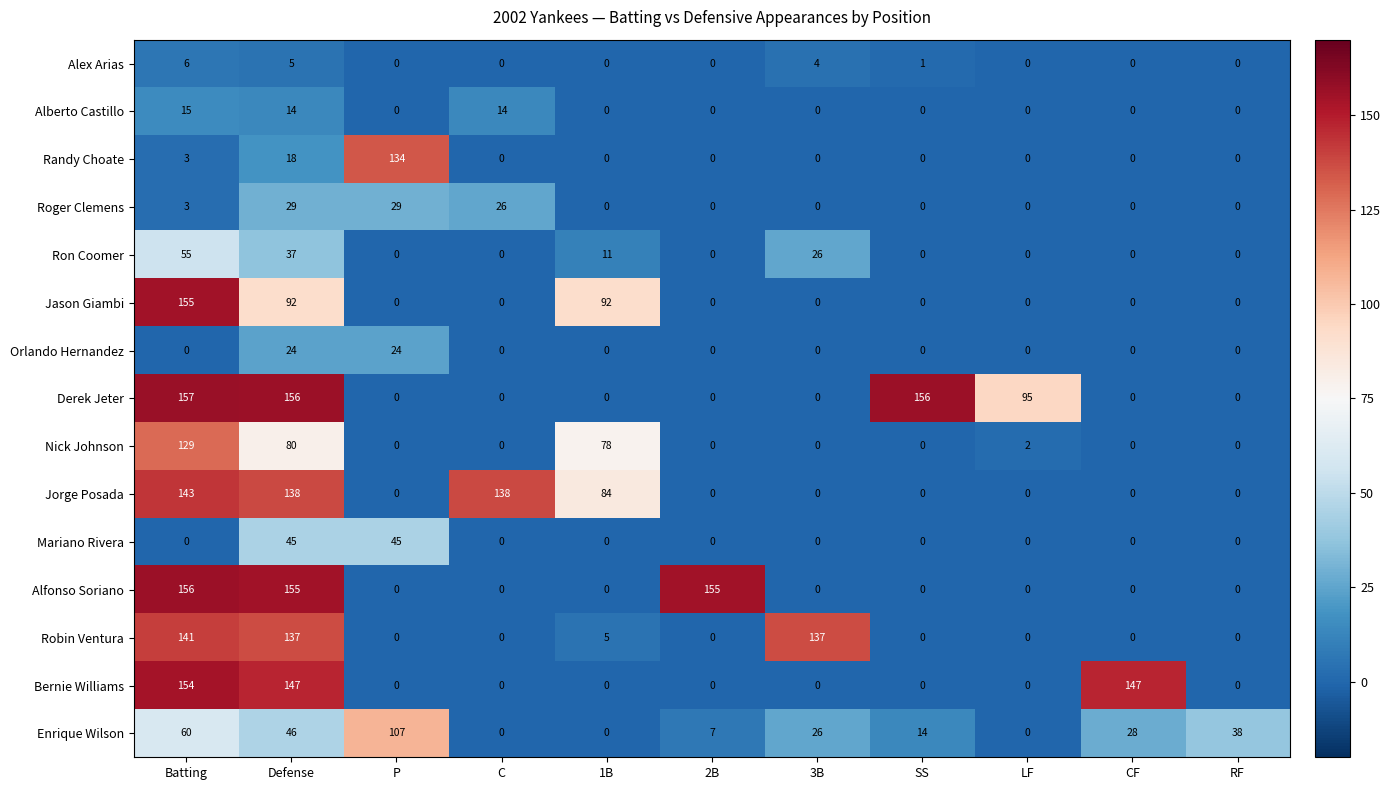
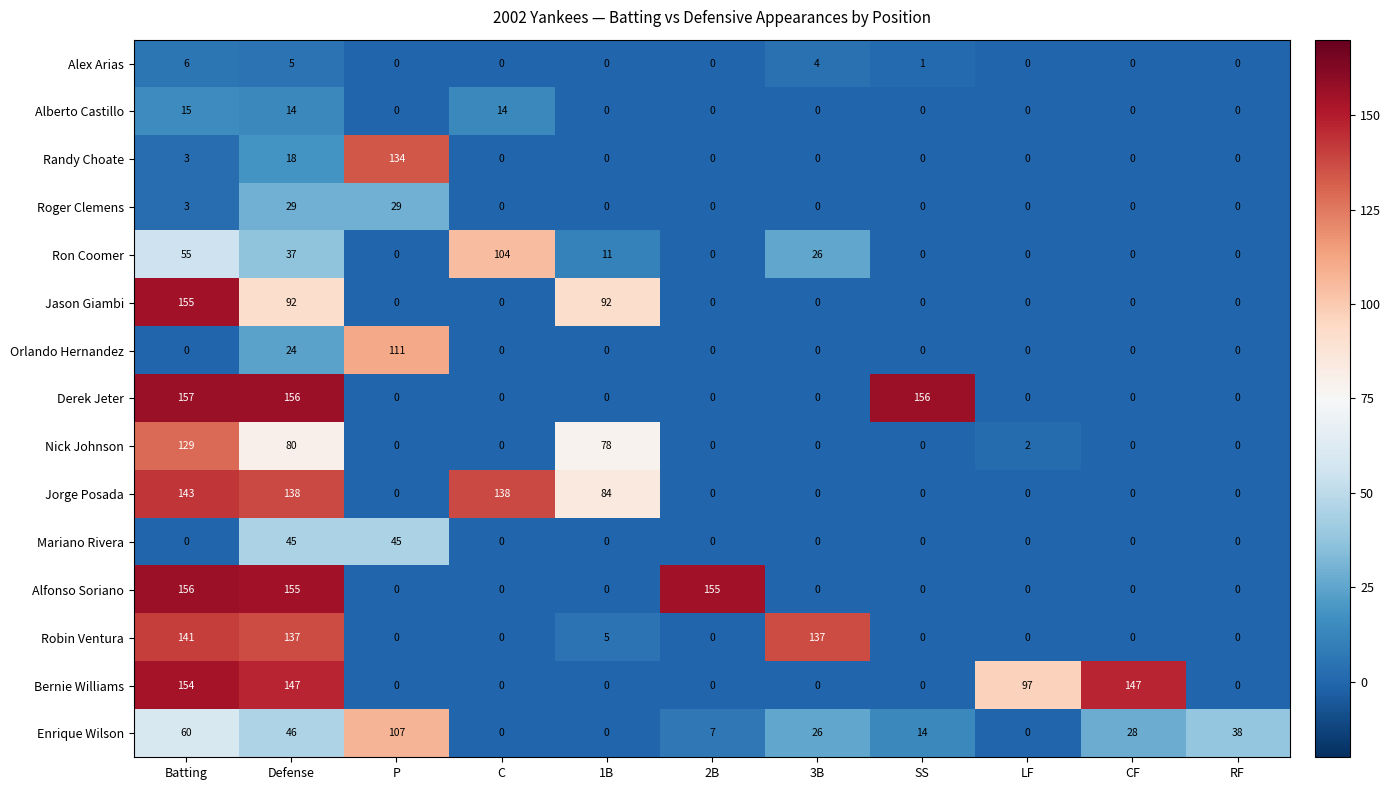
  {
    "Alex Arias": {
      "Batting": 6,
      "Defense": 5,
      "P": 0,
      "C": 0,
      "1B": 0,
      "2B": 0,
      "3B": 4,
      "SS": 1,
      "LF": 0,
      "CF": 0,
      "RF": 0
    },
    "Alberto Castillo": {
      "Batting": 15,
      "Defense": 14,
      "P": 0,
      "C": 14,
      "1B": 0,
      "2B": 0,
      "3B": 0,
      "SS": 0,
      "LF": 0,
      "CF": 0,
      "RF": 0
    },
    "Randy Choate": {
      "Batting": 3,
      "Defense": 18,
      "P": 134,
      "C": 0,
      "1B": 0,
      "2B": 0,
      "3B": 0,
      "SS": 0,
      "LF": 0,
      "CF": 0,
      "RF": 0
    },
    "Roger Clemens": {
      "Batting": 3,
      "Defense": 29,
      "P": 29,
-     "C": 26,
+     "C": 0,
      "1B": 0,
      "2B": 0,
      "3B": 0,
      "SS": 0,
      "LF": 0,
      "CF": 0,
      "RF": 0
    },
    "Ron Coomer": {
      "Batting": 55,
      "Defense": 37,
      "P": 0,
-     "C": 0,
+     "C": 104,
      "1B": 11,
      "2B": 0,
      "3B": 26,
      "SS": 0,
      "LF": 0,
      "CF": 0,
      "RF": 0
    },
    "Jason Giambi": {
      "Batting": 155,
      "Defense": 92,
      "P": 0,
      "C": 0,
      "1B": 92,
      "2B": 0,
      "3B": 0,
      "SS": 0,
      "LF": 0,
      "CF": 0,
      "RF": 0
    },
    "Orlando Hernandez": {
      "Batting": 0,
      "Defense": 24,
-     "P": 24,
+     "P": 111,
      "C": 0,
      "1B": 0,
      "2B": 0,
      "3B": 0,
      "SS": 0,
      "LF": 0,
      "CF": 0,
      "RF": 0
    },
    "Derek Jeter": {
      "Batting": 157,
      "Defense": 156,
      "P": 0,
      "C": 0,
      "1B": 0,
      "2B": 0,
      "3B": 0,
      "SS": 156,
-     "LF": 95,
+     "LF": 0,
      "CF": 0,
      "RF": 0
    },
    "Nick Johnson": {
      "Batting": 129,
      "Defense": 80,
      "P": 0,
      "C": 0,
      "1B": 78,
      "2B": 0,
      "3B": 0,
      "SS": 0,
      "LF": 2,
      "CF": 0,
      "RF": 0
    },
    "Jorge Posada": {
      "Batting": 143,
      "Defense": 138,
      "P": 0,
      "C": 138,
      "1B": 84,
      "2B": 0,
      "3B": 0,
      "SS": 0,
      "LF": 0,
      "CF": 0,
      "RF": 0
    },
    "Mariano Rivera": {
      "Batting": 0,
      "Defense": 45,
      "P": 45,
      "C": 0,
      "1B": 0,
      "2B": 0,
      "3B": 0,
      "SS": 0,
      "LF": 0,
      "CF": 0,
      "RF": 0
    },
    "Alfonso Soriano": {
      "Batting": 156,
      "Defense": 155,
      "P": 0,
      "C": 0,
      "1B": 0,
      "2B": 155,
      "3B": 0,
      "SS": 0,
      "LF": 0,
      "CF": 0,
      "RF": 0
    },
    "Robin Ventura": {
      "Batting": 141,
      "Defense": 137,
      "P": 0,
      "C": 0,
      "1B": 5,
      "2B": 0,
      "3B": 137,
      "SS": 0,
      "LF": 0,
      "CF": 0,
      "RF": 0
    },
    "Bernie Williams": {
      "Batting": 154,
      "Defense": 147,
      "P": 0,
      "C": 0,
      "1B": 0,
      "2B": 0,
      "3B": 0,
      "SS": 0,
-     "LF": 0,
+     "LF": 97,
      "CF": 147,
      "RF": 0
    },
    "Enrique Wilson": {
      "Batting": 60,
      "Defense": 46,
      "P": 107,
      "C": 0,
      "1B": 0,
      "2B": 7,
      "3B": 26,
      "SS": 14,
      "LF": 0,
      "CF": 28,
      "RF": 38
    }
  }
